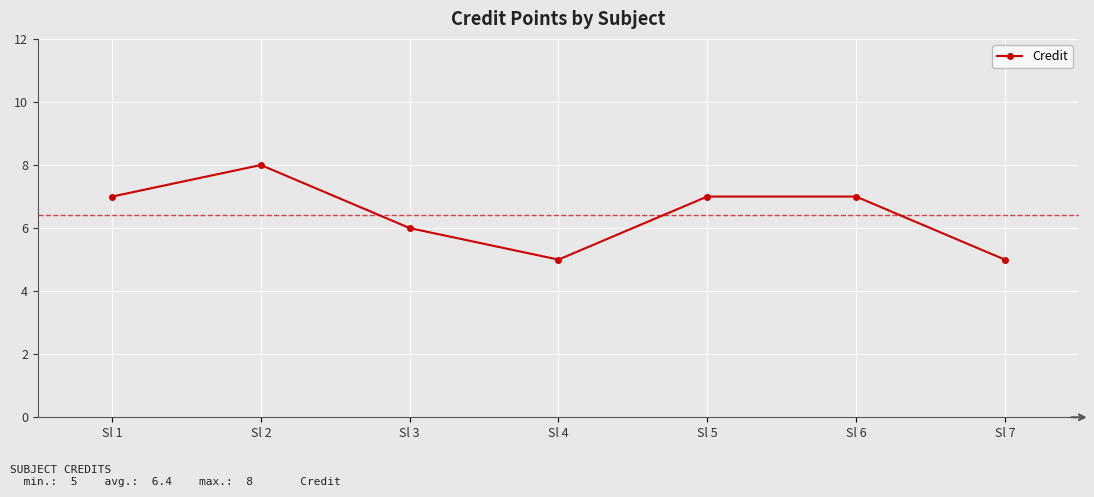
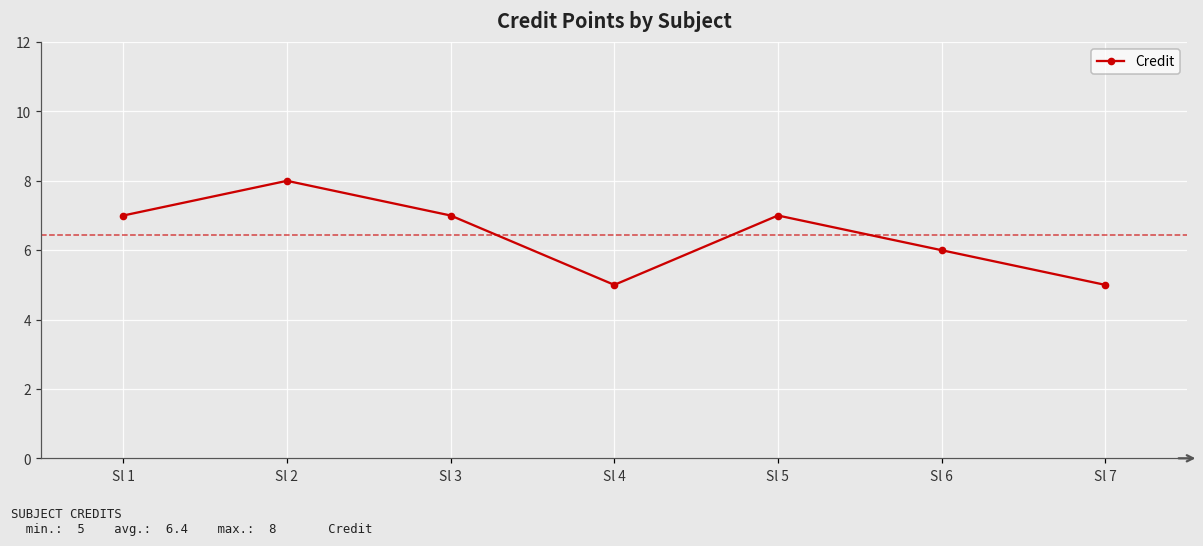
  {
    "Sl 1": 7,
    "Sl 2": 8,
-   "Sl 3": 6,
+   "Sl 3": 7,
    "Sl 4": 5,
    "Sl 5": 7,
-   "Sl 6": 7,
+   "Sl 6": 6,
    "Sl 7": 5
  }
